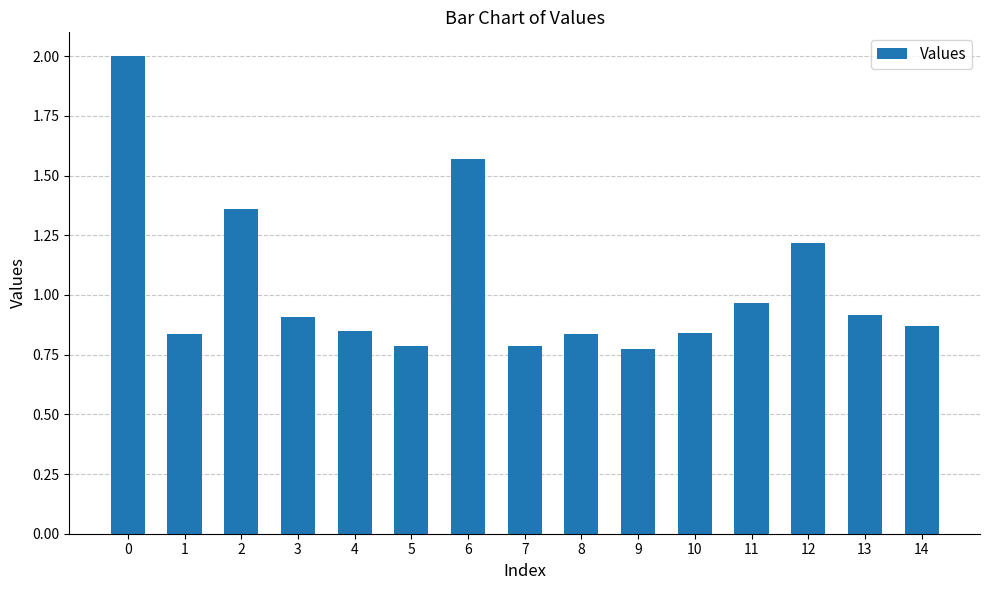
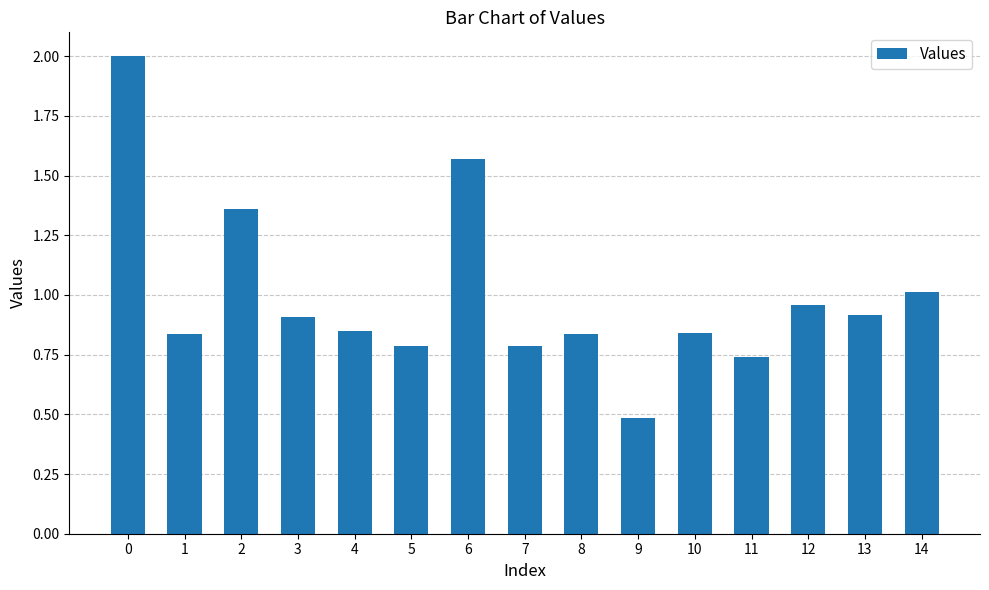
  {
    "0": 2.00,
    "1": 0.84,
    "2": 1.36,
    "3": 0.91,
    "4": 0.85,
    "5": 0.79,
    "6": 1.57,
    "7": 0.79,
    "8": 0.84,
-   "9": 0.77,
+   "9": 0.49,
    "10": 0.84,
-   "11": 0.97,
-   "12": 1.22,
+   "11": 0.74,
+   "12": 0.96,
    "13": 0.92,
-   "14": 0.87
+   "14": 1.01
  }
